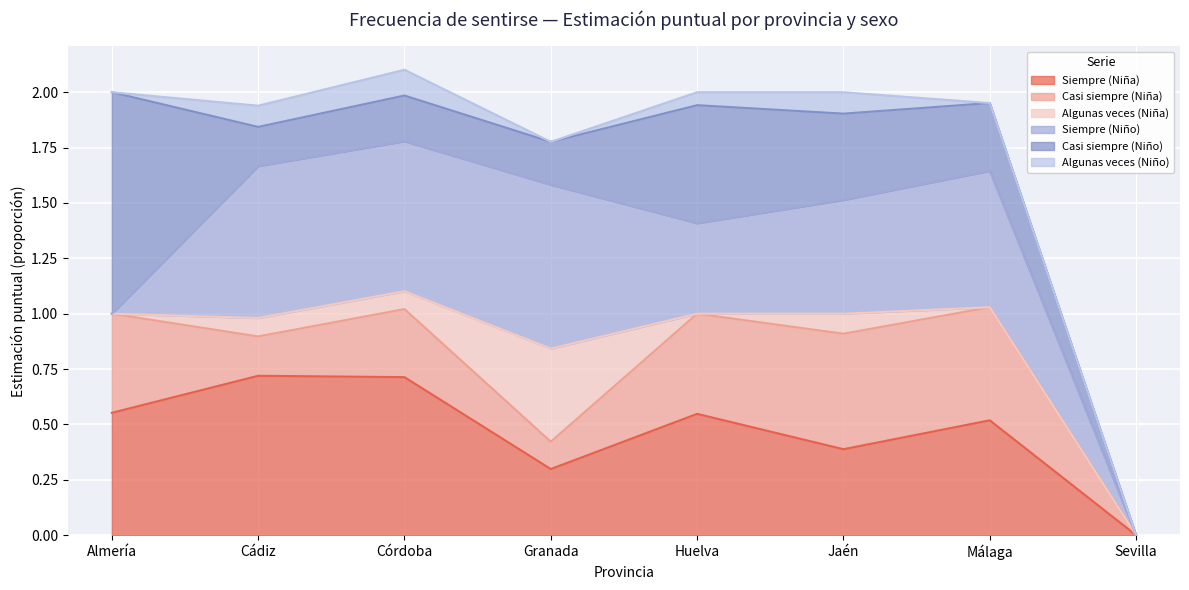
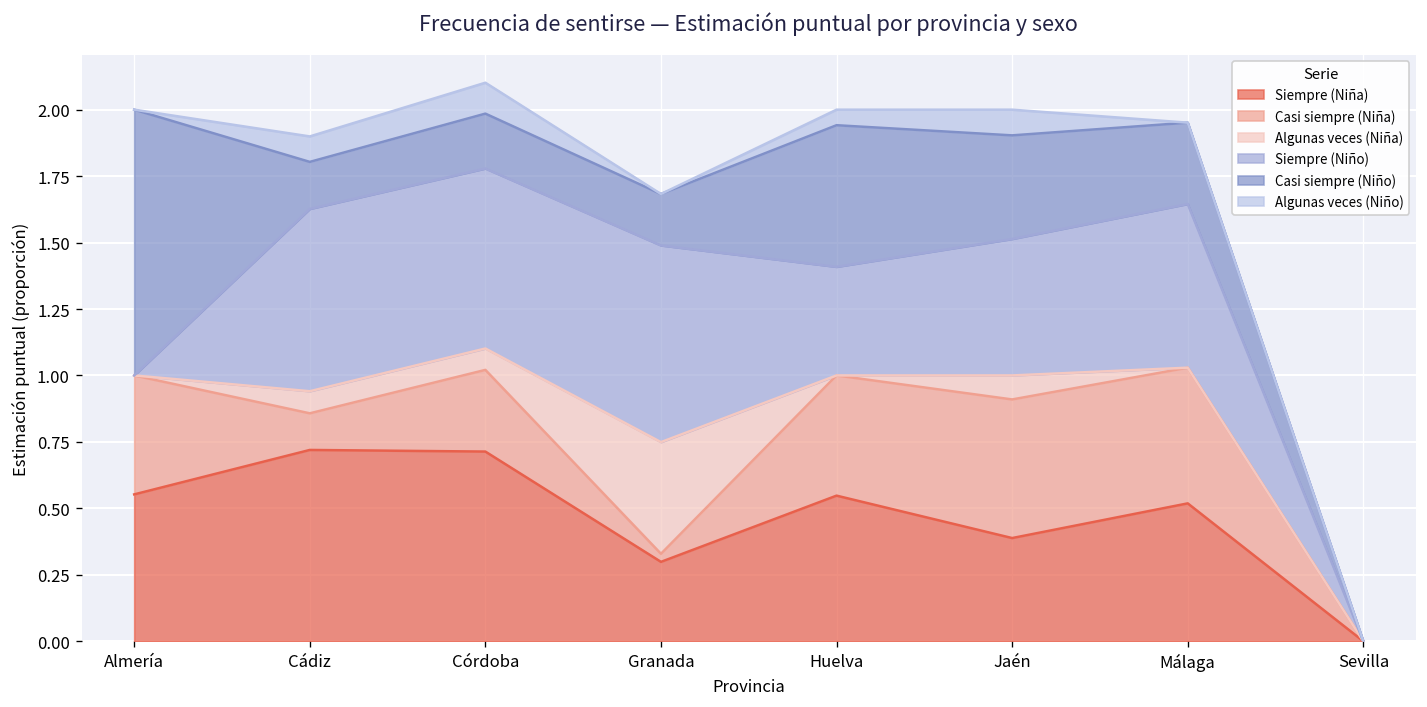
  {
    "Siempre (Niña)": {
      "Almería": 0.55,
      "Cádiz": 0.72,
      "Córdoba": 0.71,
      "Granada": 0.30,
      "Huelva": 0.55,
      "Jaén": 0.39,
      "Málaga": 0.52
    },
    "Casi siempre (Niña)": {
-     "Cádiz": 0.18,
+     "Cádiz": 0.14,
      "Córdoba": 0.31,
-     "Granada": 0.12,
+     "Granada": 0.03,
      "Jaén": 0.52
    },
    "Algunas veces (Niña)": {
      "Cádiz": 0.08,
      "Córdoba": 0.08,
      "Granada": 0.42,
      "Jaén": 0.09
    }
  }
